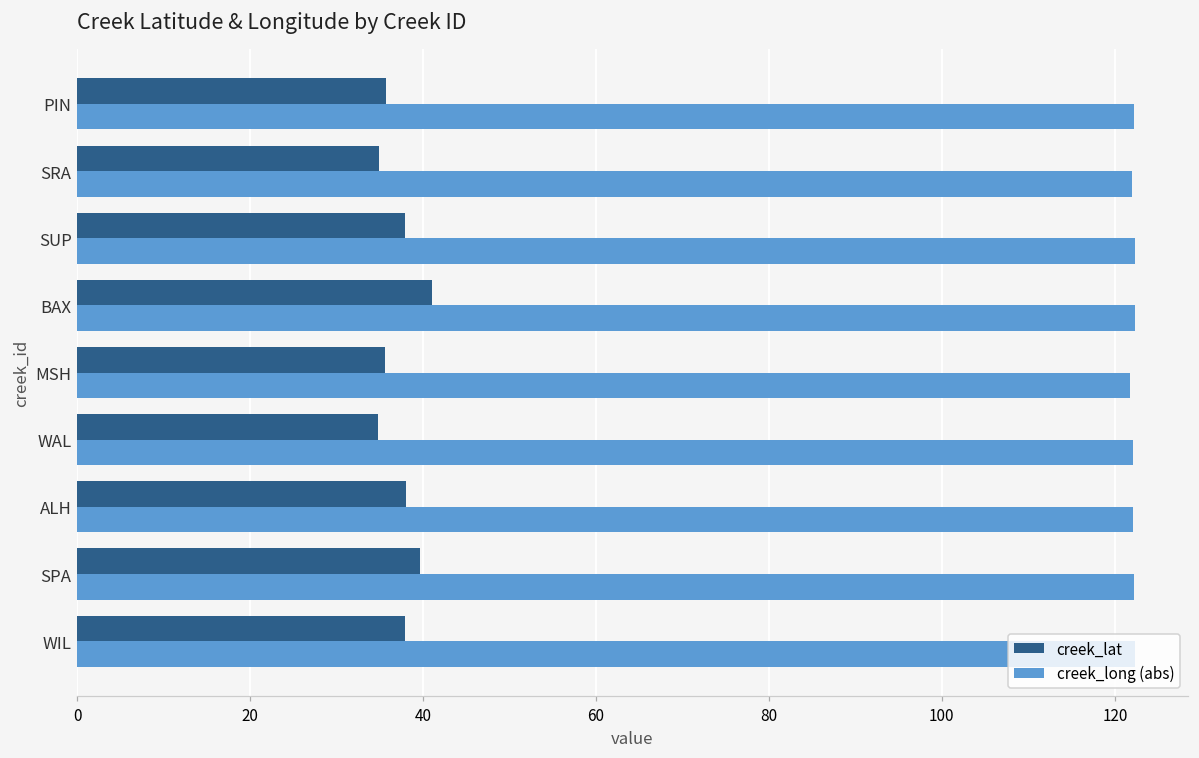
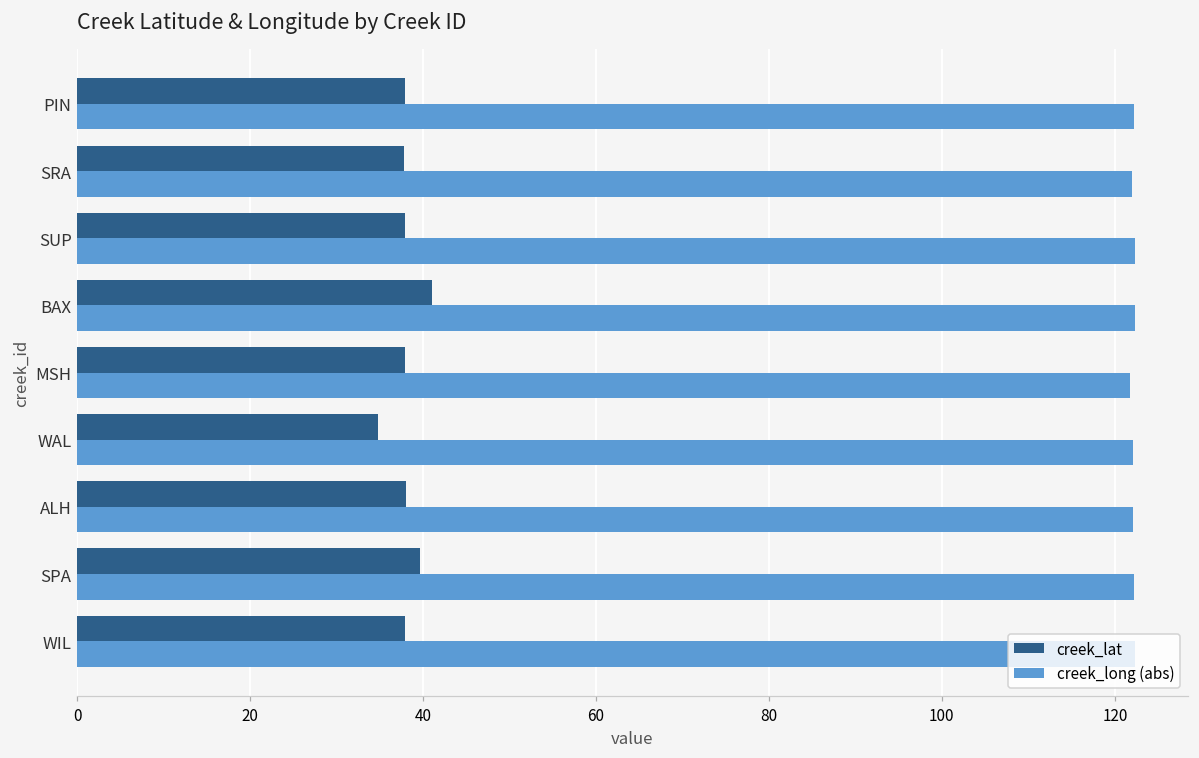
  {
    "creek_lat": {
-     "PIN": 36,
-     "SRA": 35,
+     "PIN": 38,
+     "SRA": 38,
      "SUP": 38,
      "BAX": 41,
-     "MSH": 36,
+     "MSH": 38,
      "WAL": 35,
      "ALH": 38,
      "SPA": 40,
      "WIL": 38
    },
    "creek_long (abs)": {
      "PIN": 122,
      "SRA": 122,
      "SUP": 122,
      "BAX": 122,
      "MSH": 122,
      "WAL": 122,
      "ALH": 122,
      "SPA": 122
    }
  }
